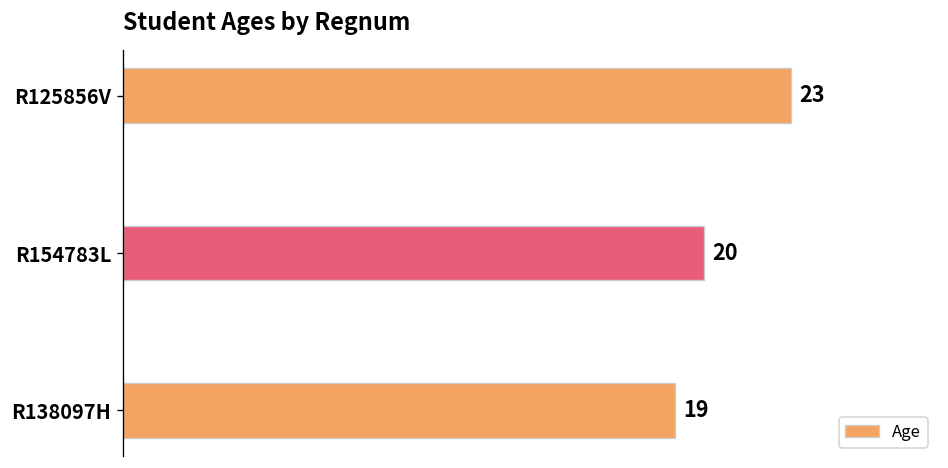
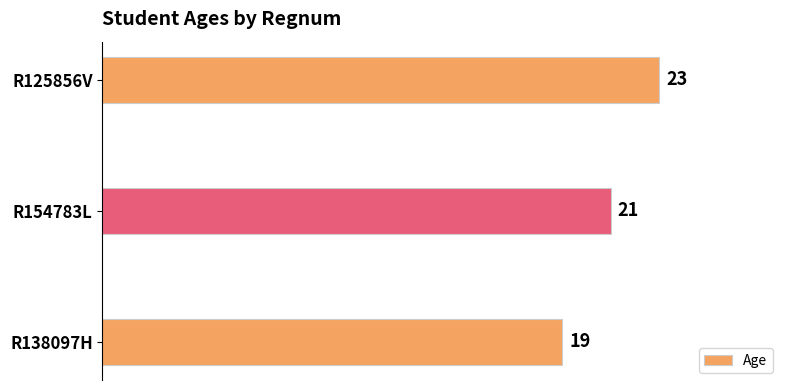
  {
    "R125856V": 23,
-   "R154783L": 20,
+   "R154783L": 21,
    "R138097H": 19
  }
